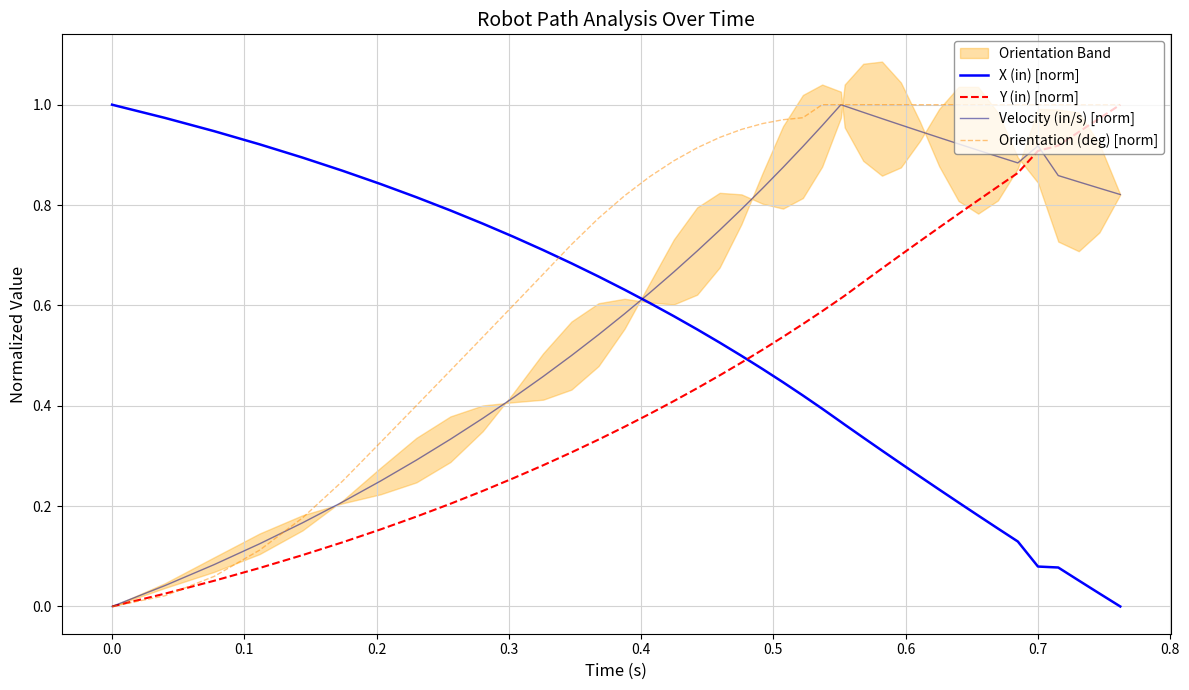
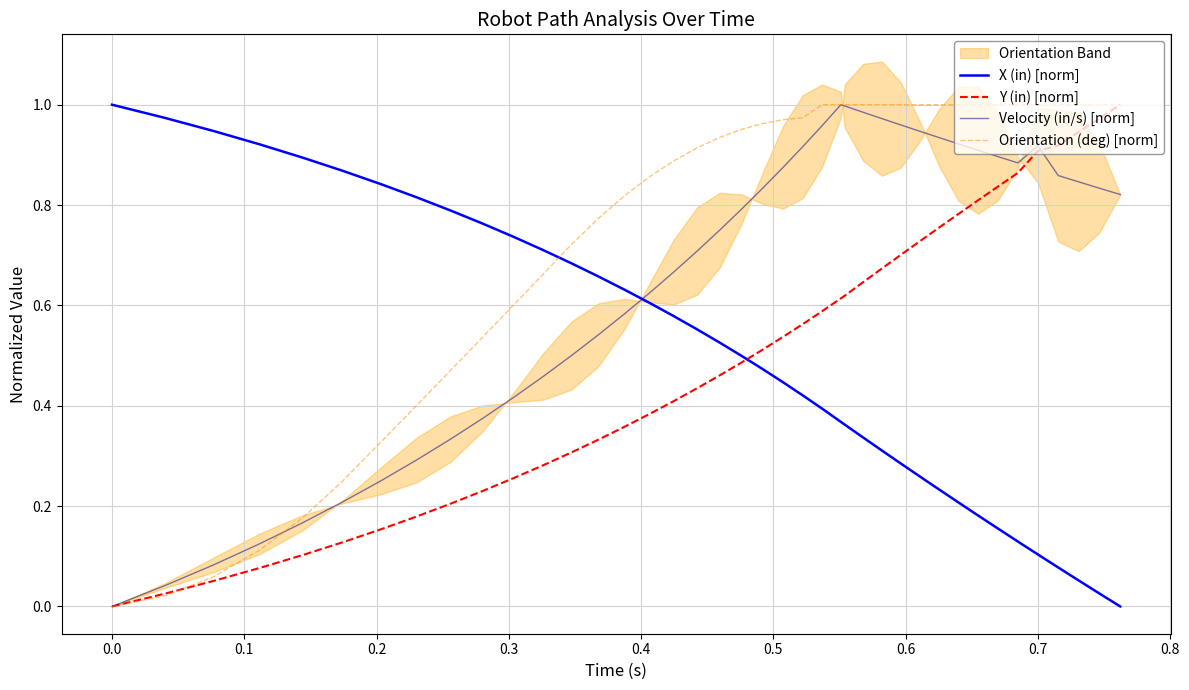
  {
    "X (in) [norm]": {
      "0.0": 1.00,
-     "0.7": 0.08
+     "0.7": 0.10
    }
  }
